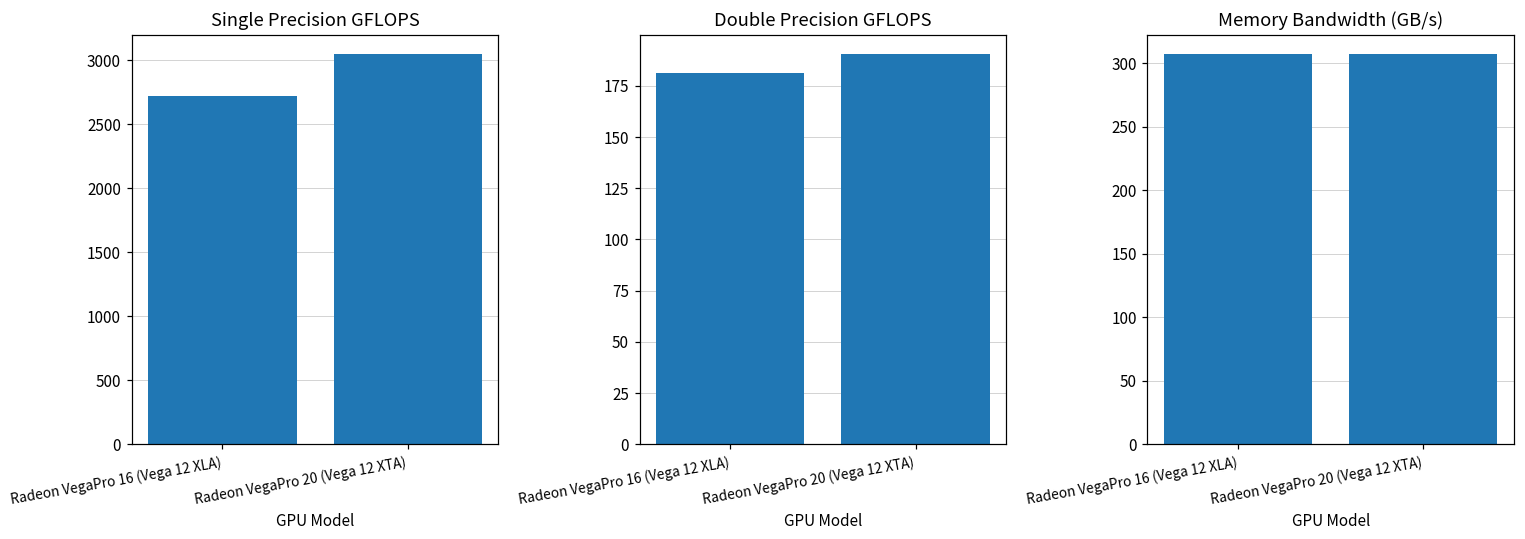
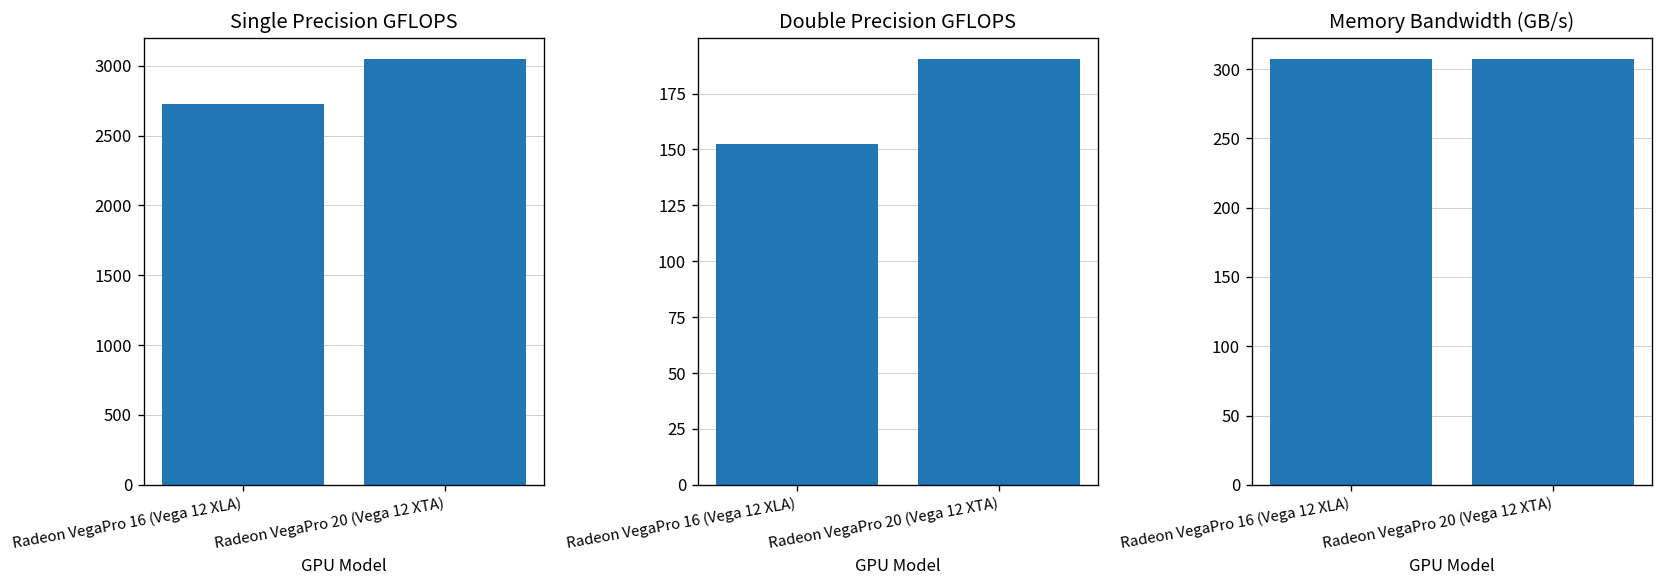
  {
    "Single Precision GFLOPS": {
      "Radeon VegaPro 16 (Vega 12 XLA)": 2720,
      "Radeon VegaPro 20 (Vega 12 XTA)": 3050
    },
    "Double Precision GFLOPS": {
-     "Radeon VegaPro 16 (Vega 12 XLA)": 181,
+     "Radeon VegaPro 16 (Vega 12 XLA)": 152,
      "Radeon VegaPro 20 (Vega 12 XTA)": 190
    },
    "Memory Bandwidth (GB/s)": {
      "Radeon VegaPro 16 (Vega 12 XLA)": 307,
      "Radeon VegaPro 20 (Vega 12 XTA)": 307
    }
  }
